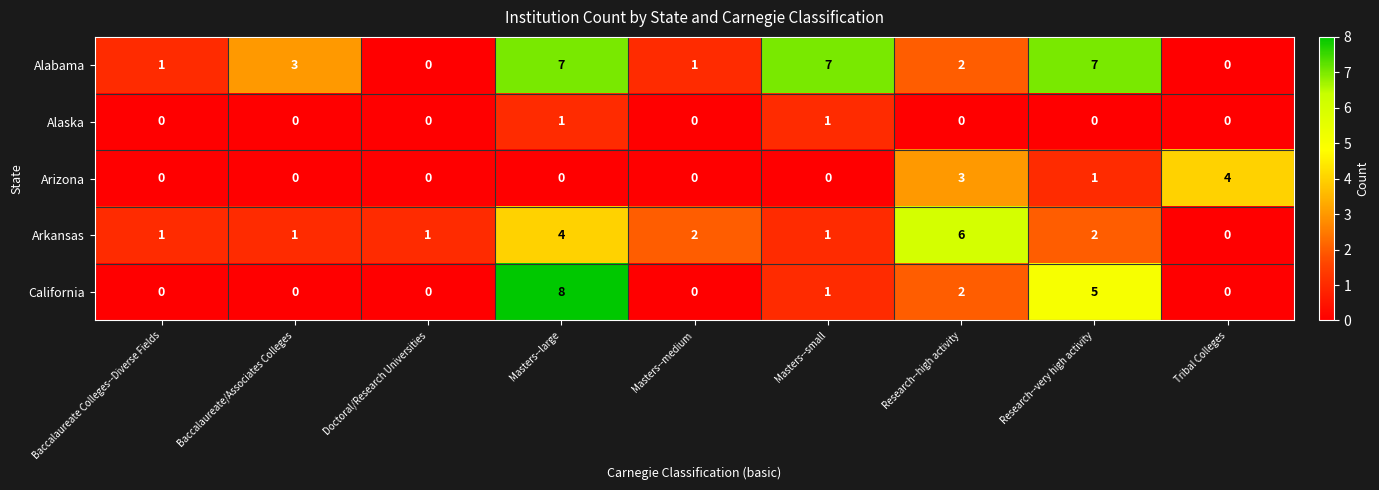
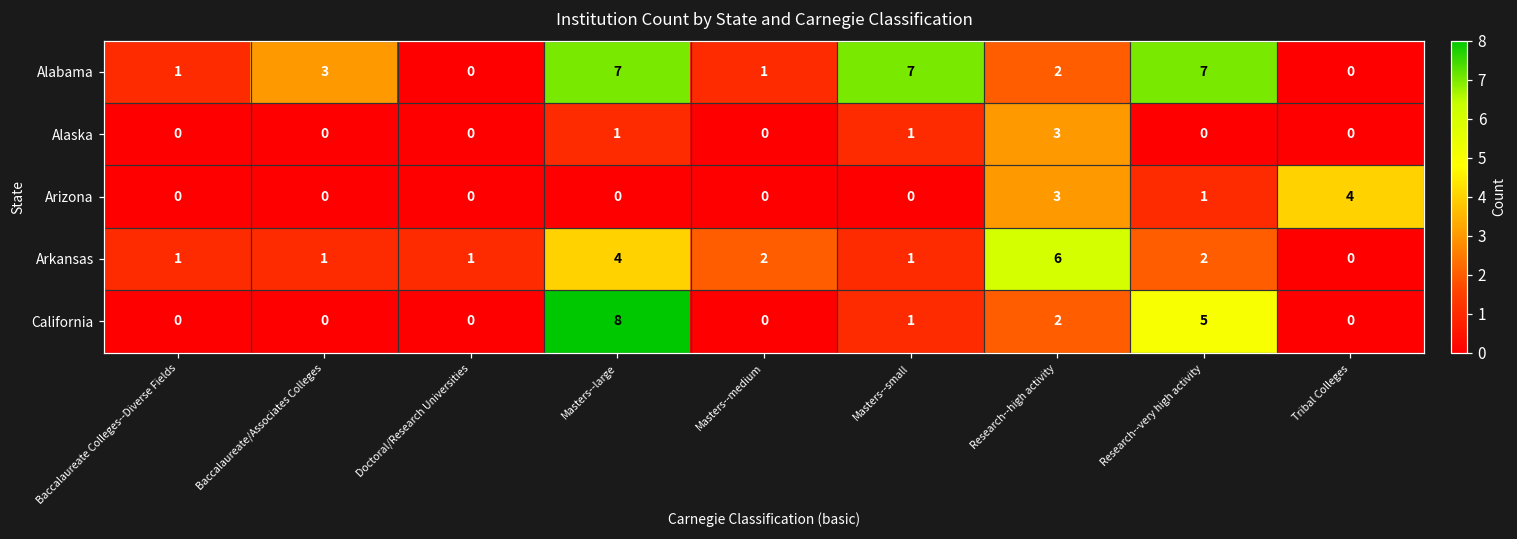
  {
    "Alabama": {
      "Baccalaureate Colleges--Diverse Fields": 1,
      "Baccalaureate/Associates Colleges": 3,
      "Doctoral/Research Universities": 0,
      "Masters--large": 7,
      "Masters--medium": 1,
      "Masters--small": 7,
      "Research--high activity": 2,
      "Research--very high activity": 7,
      "Tribal Colleges": 0
    },
    "Alaska": {
      "Baccalaureate Colleges--Diverse Fields": 0,
      "Baccalaureate/Associates Colleges": 0,
      "Doctoral/Research Universities": 0,
      "Masters--large": 1,
      "Masters--medium": 0,
      "Masters--small": 1,
-     "Research--high activity": 0,
+     "Research--high activity": 3,
      "Research--very high activity": 0,
      "Tribal Colleges": 0
    },
    "Arizona": {
      "Baccalaureate Colleges--Diverse Fields": 0,
      "Baccalaureate/Associates Colleges": 0,
      "Doctoral/Research Universities": 0,
      "Masters--large": 0,
      "Masters--medium": 0,
      "Masters--small": 0,
      "Research--high activity": 3,
      "Research--very high activity": 1,
      "Tribal Colleges": 4
    },
    "Arkansas": {
      "Baccalaureate Colleges--Diverse Fields": 1,
      "Baccalaureate/Associates Colleges": 1,
      "Doctoral/Research Universities": 1,
      "Masters--large": 4,
      "Masters--medium": 2,
      "Masters--small": 1,
      "Research--high activity": 6,
      "Research--very high activity": 2,
      "Tribal Colleges": 0
    },
    "California": {
      "Baccalaureate Colleges--Diverse Fields": 0,
      "Baccalaureate/Associates Colleges": 0,
      "Doctoral/Research Universities": 0,
      "Masters--large": 8,
      "Masters--medium": 0,
      "Masters--small": 1,
      "Research--high activity": 2,
      "Research--very high activity": 5,
      "Tribal Colleges": 0
    }
  }
